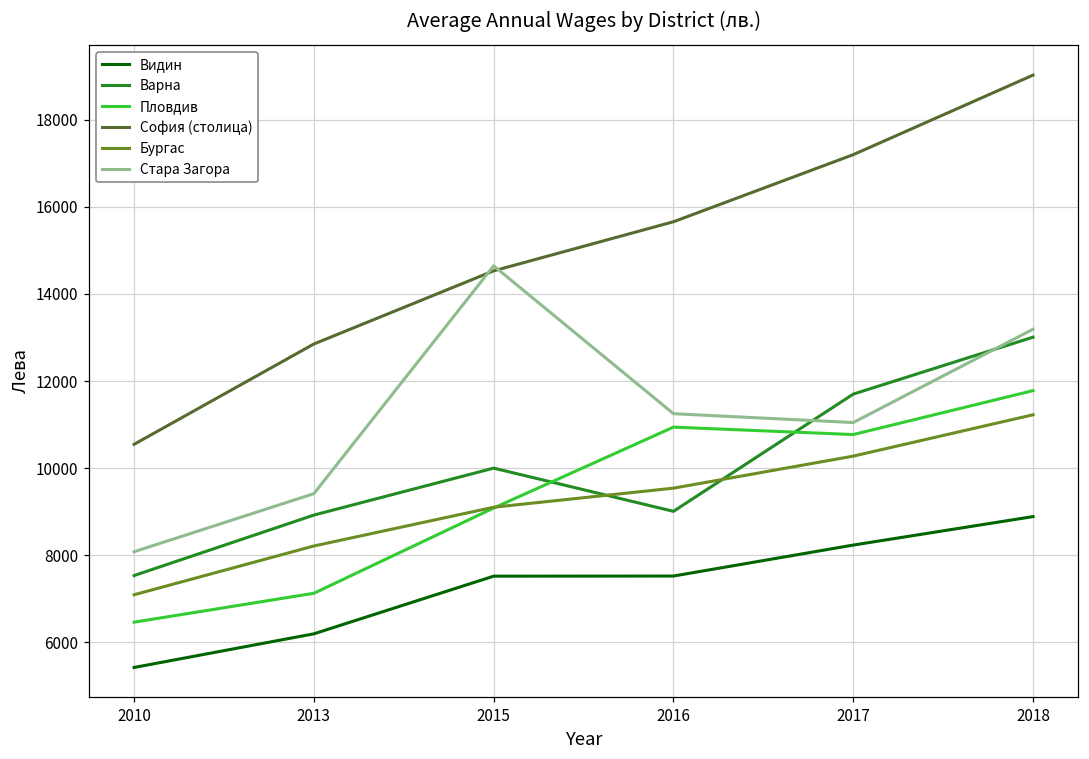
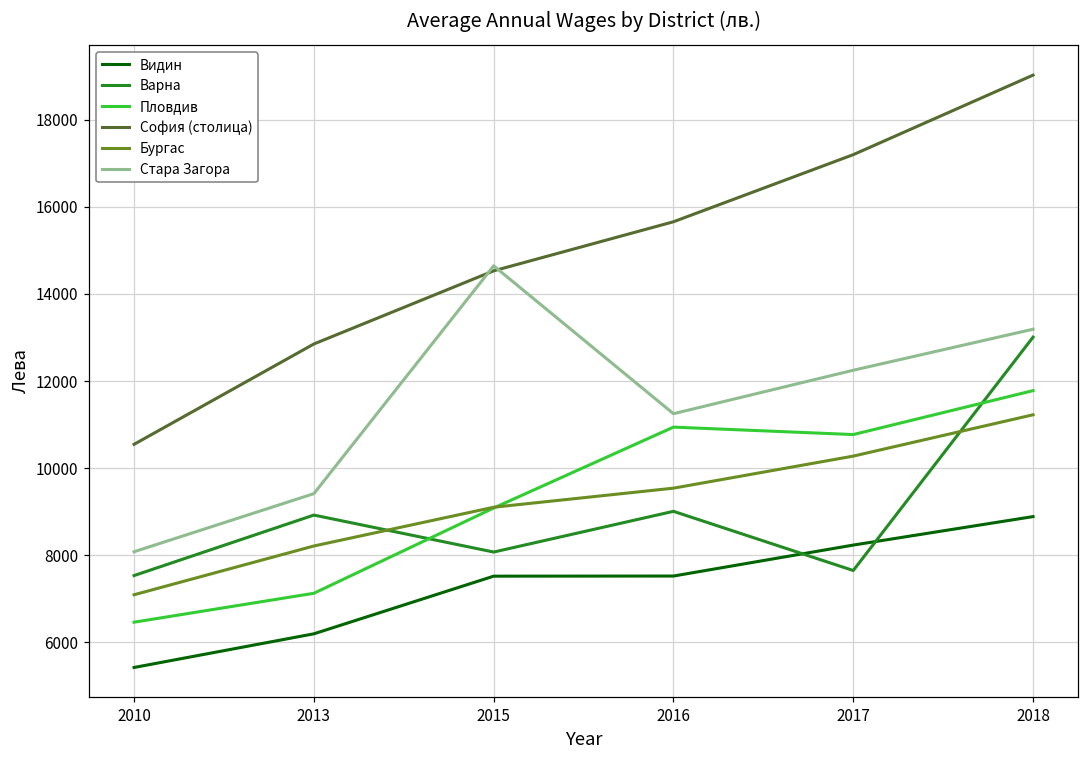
  {
    "Видин": {
      "2010": 5400,
      "2013": 6200,
      "2015": 7500,
      "2016": 7500,
      "2017": 8200,
      "2018": 8900
    },
    "Варна": {
      "2010": 7500,
      "2013": 8900,
-     "2015": 10000,
+     "2015": 8100,
      "2016": 9000,
-     "2017": 11700,
+     "2017": 7600,
      "2018": 13000
    },
    "Пловдив": {
      "2010": 6500,
      "2013": 7100,
      "2016": 10900,
      "2017": 10800,
      "2018": 11800
    },
    "Стара Загора": {
      "2010": 8100,
      "2013": 9400,
      "2015": 14600,
      "2016": 11300,
-     "2017": 11000,
+     "2017": 12200,
      "2018": 13200
    }
  }
